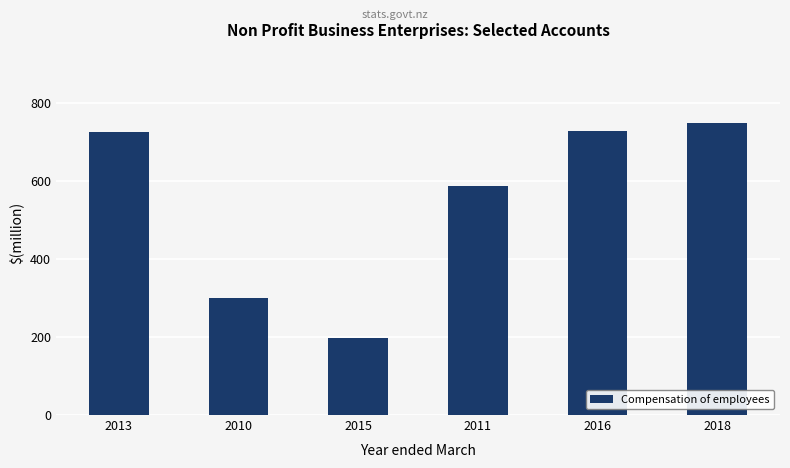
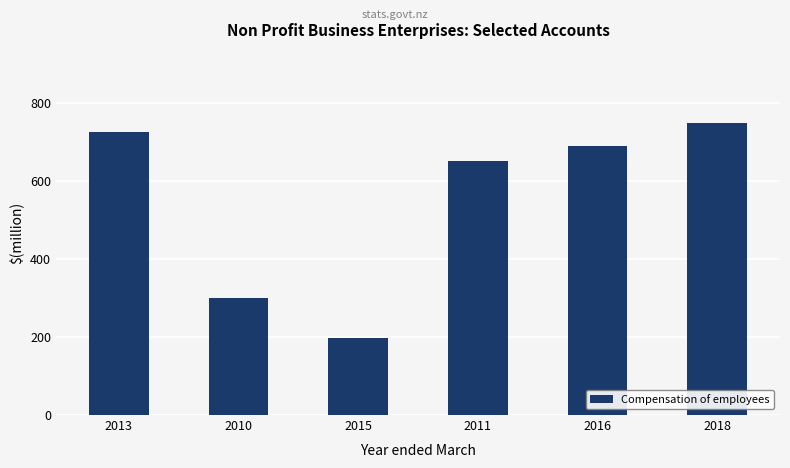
  {
    "2013": 730,
    "2010": 300,
    "2015": 200,
-   "2011": 590,
-   "2016": 730,
+   "2011": 650,
+   "2016": 690,
    "2018": 750
  }
